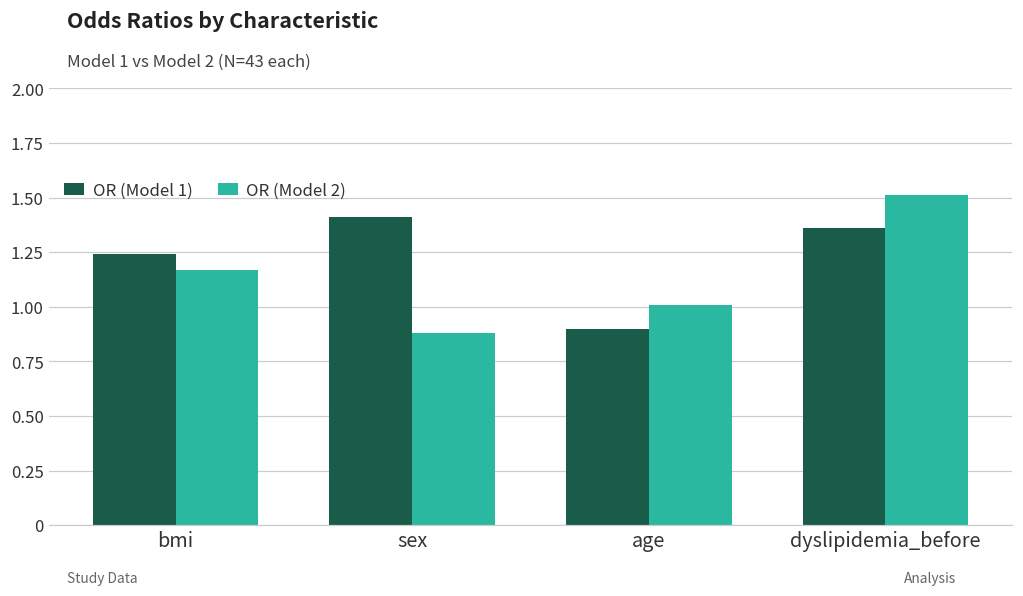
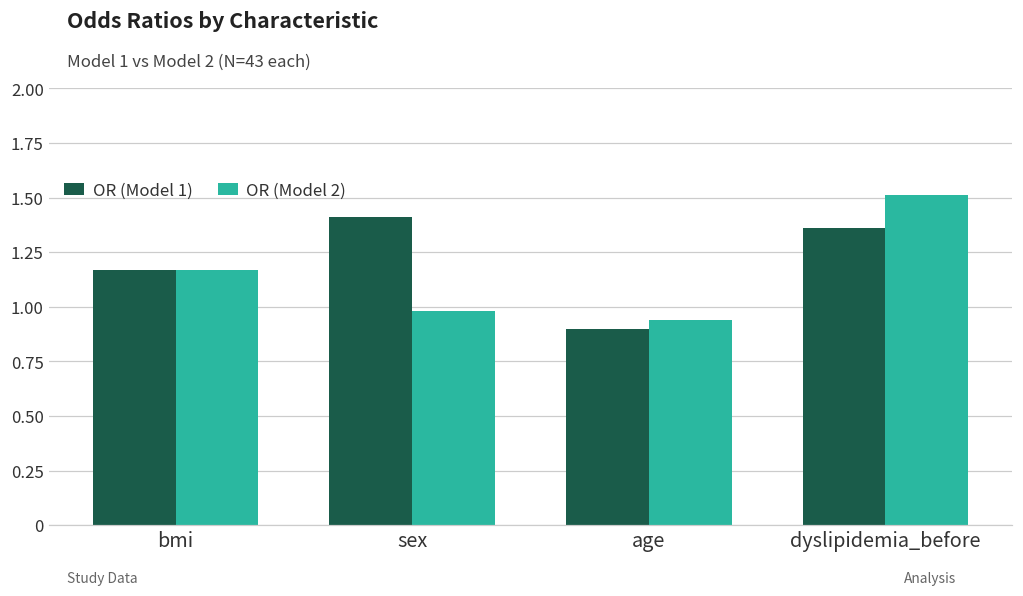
  {
    "OR (Model 1)": {
-     "bmi": 1.24,
+     "bmi": 1.17,
      "sex": 1.41,
      "age": 0.90,
      "dyslipidemia_before": 1.36
    },
    "OR (Model 2)": {
      "bmi": 1.17,
-     "sex": 0.88,
-     "age": 1.01,
+     "sex": 0.98,
+     "age": 0.94,
      "dyslipidemia_before": 1.51
    }
  }
